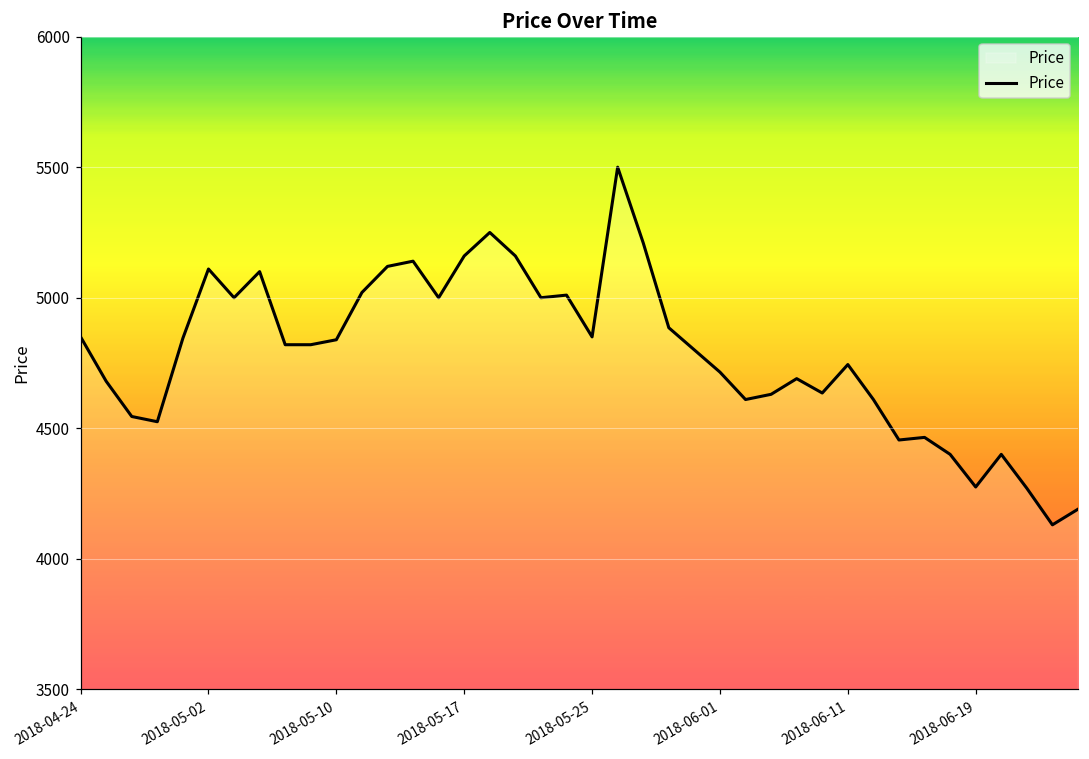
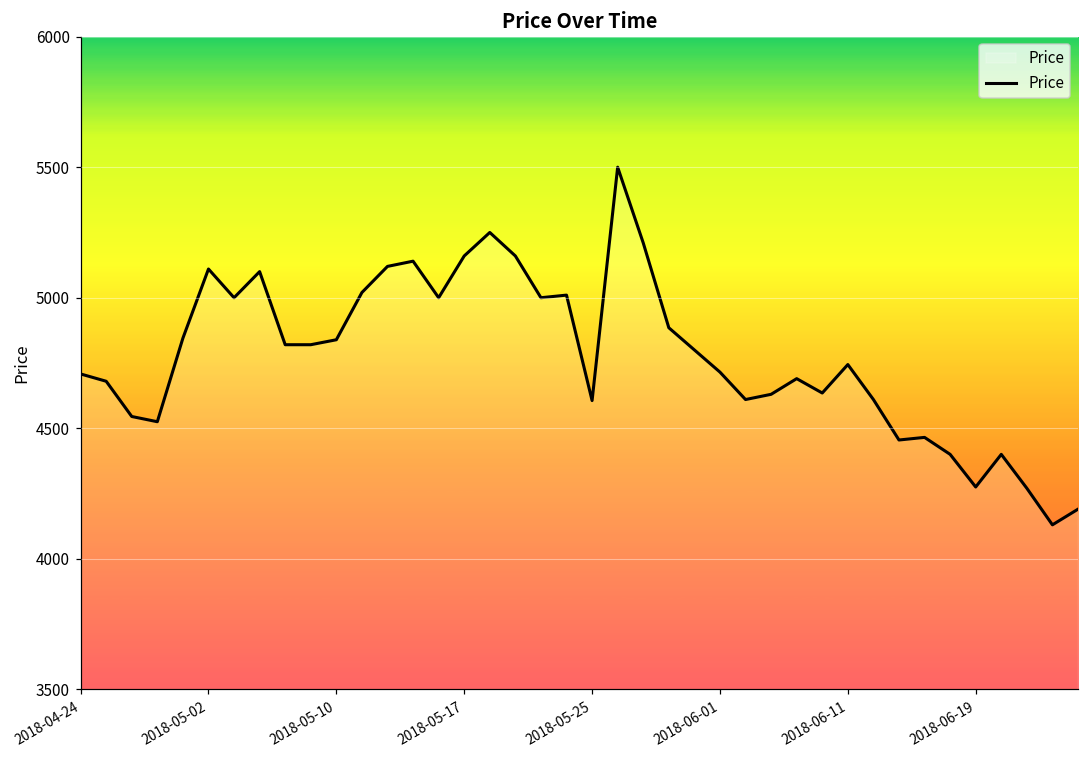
  {
-   "2018-04-24": 4850,
+   "2018-04-24": 4710,
    "2018-05-02": 5110,
    "2018-05-10": 4840,
    "2018-05-17": 5160,
-   "2018-05-25": 4850,
+   "2018-05-25": 4610,
    "2018-06-01": 4720,
    "2018-06-11": 4740,
    "2018-06-19": 4280
  }
